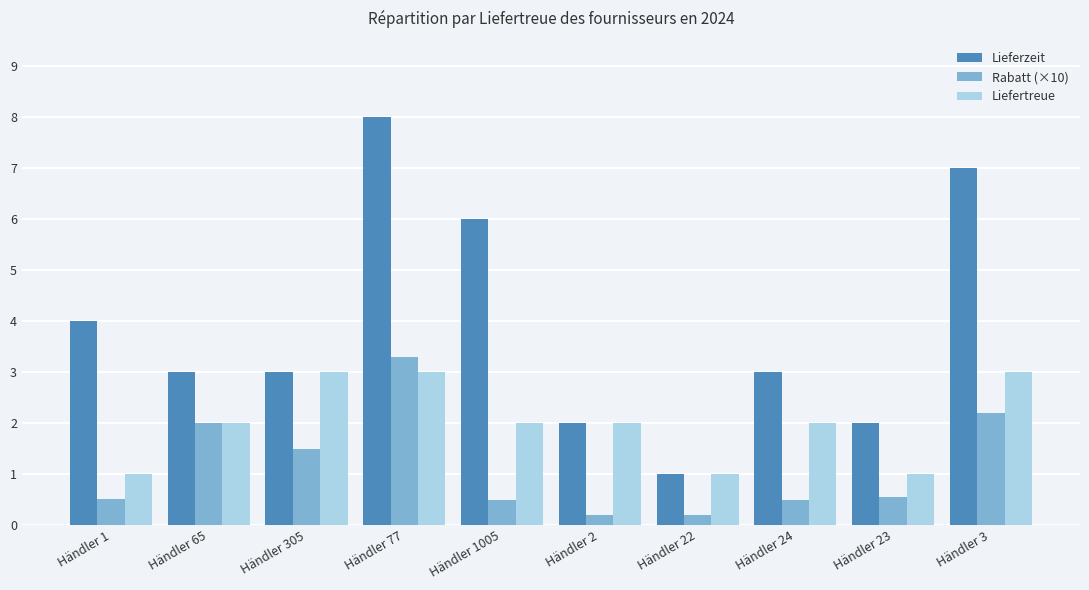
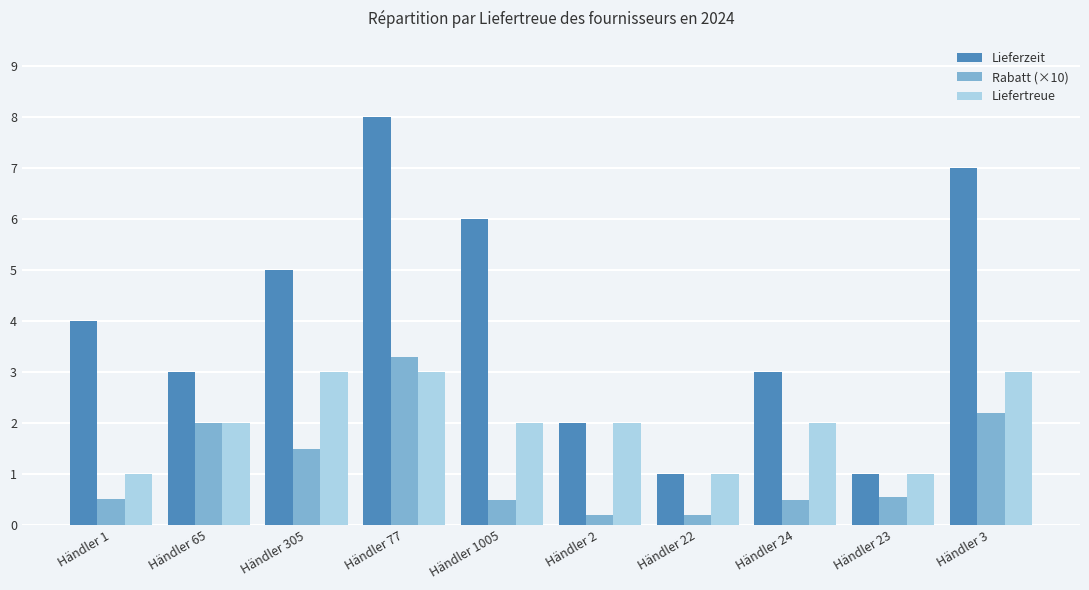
  {
    "Lieferzeit": {
      "Händler 1": 4,
      "Händler 65": 3,
-     "Händler 305": 3,
+     "Händler 305": 5,
      "Händler 77": 8,
      "Händler 1005": 6,
      "Händler 2": 2,
      "Händler 22": 1,
      "Händler 24": 3,
-     "Händler 23": 2,
+     "Händler 23": 1,
      "Händler 3": 7
    }
  }
